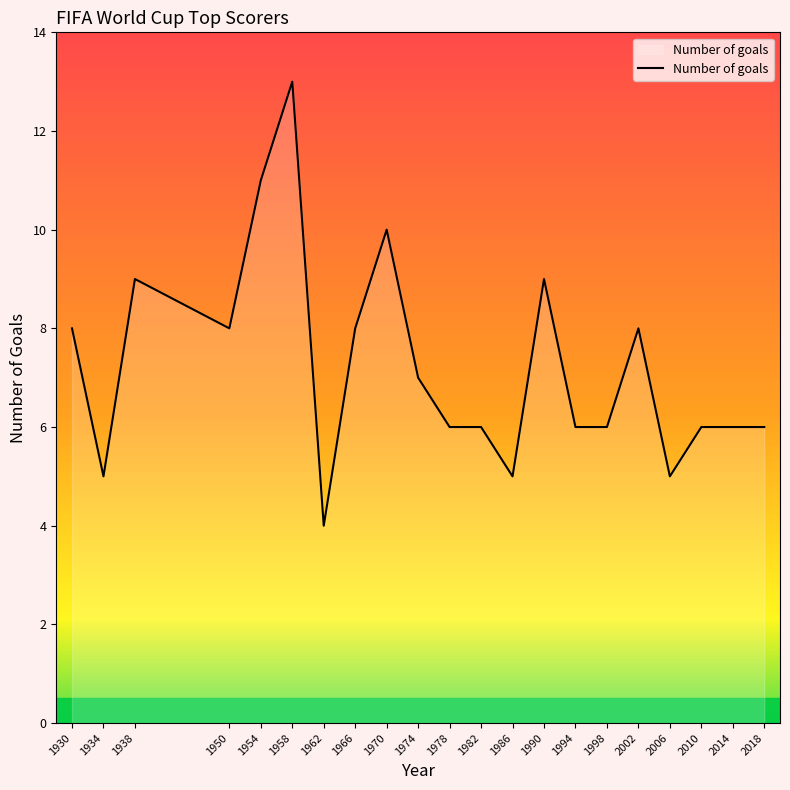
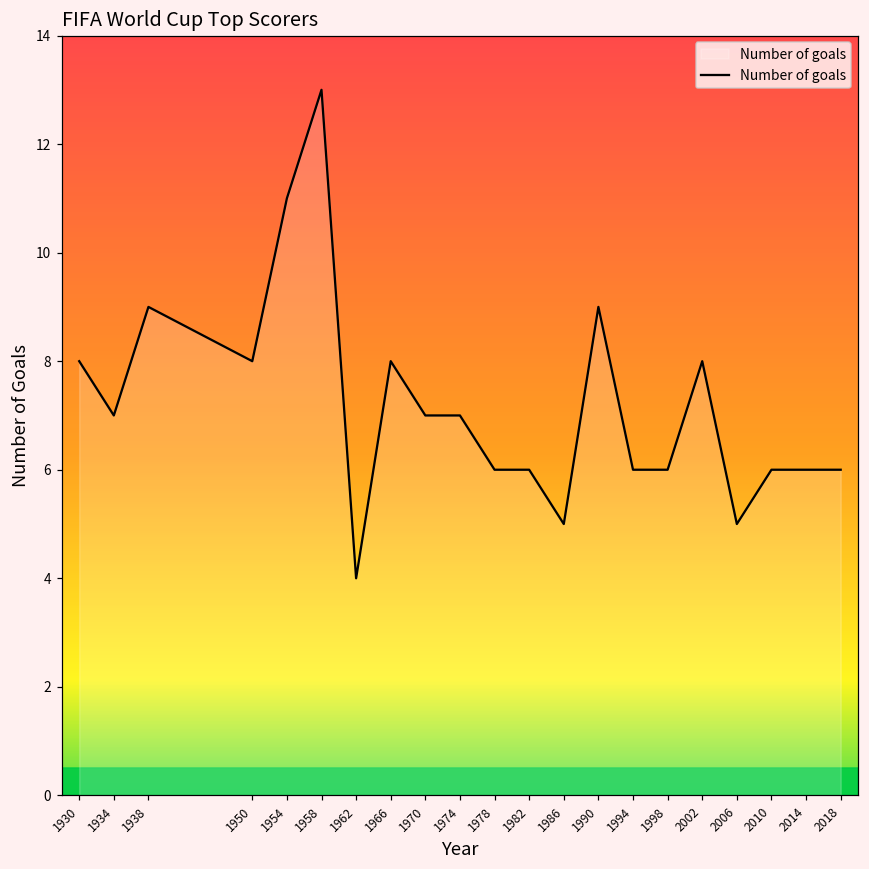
  {
    "1930": 8,
-   "1934": 5,
+   "1934": 7,
    "1938": 9,
    "1950": 8,
    "1954": 11,
    "1958": 13,
    "1962": 4,
    "1966": 8,
-   "1970": 10,
+   "1970": 7,
    "1974": 7,
    "1978": 6,
    "1982": 6,
    "1986": 5,
    "1990": 9,
    "1994": 6,
    "1998": 6,
    "2002": 8,
    "2006": 5,
    "2010": 6,
    "2014": 6,
    "2018": 6
  }
